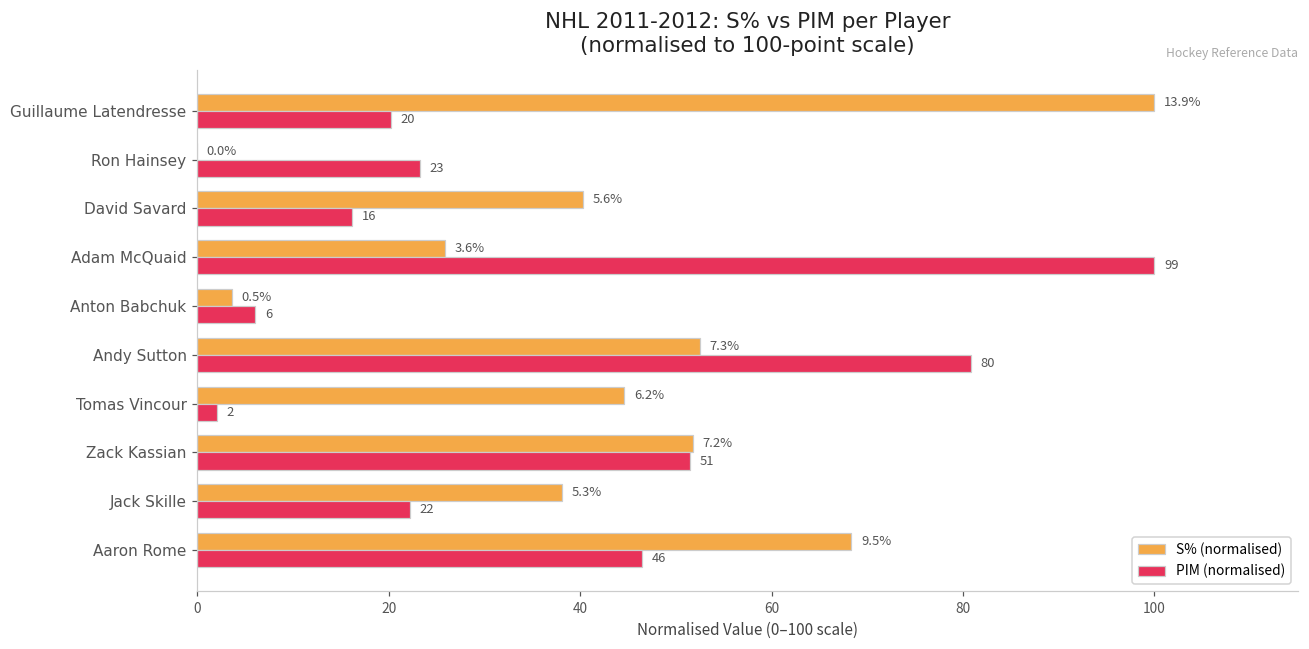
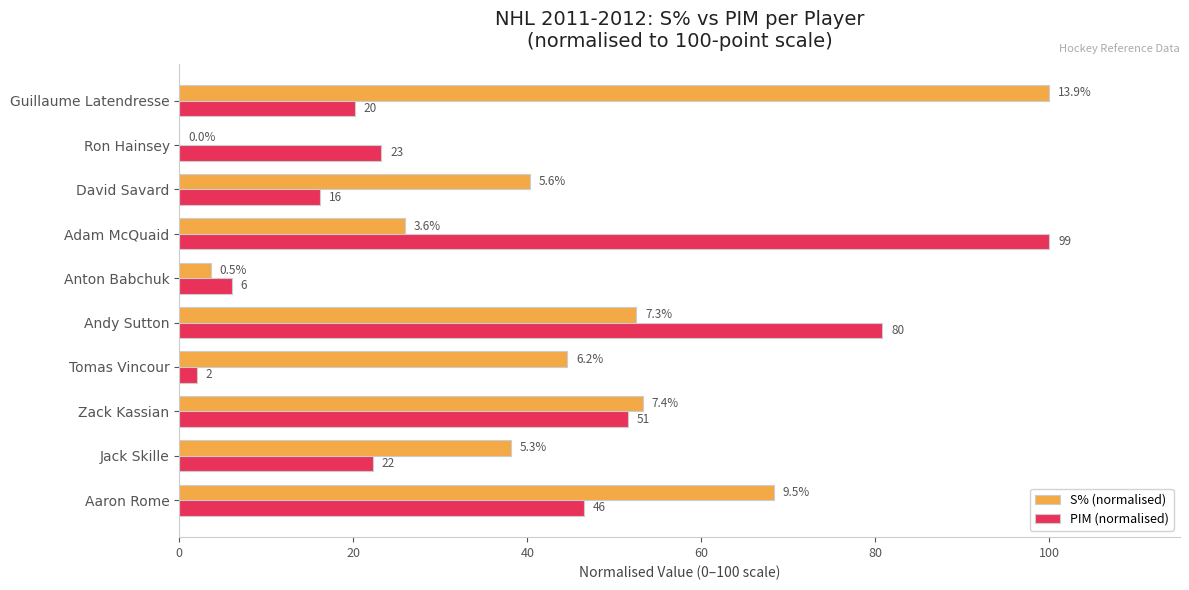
  {
    "S% (normalised)": {
      "Ron Hainsey": "0.0%",
-     "Zack Kassian": "7.2%"
+     "Zack Kassian": "7.4%"
    },
    "PIM (normalised)": {
      "Guillaume Latendresse": "20",
      "Ron Hainsey": "23",
      "David Savard": "16",
      "Anton Babchuk": "6",
      "Tomas Vincour": "2",
      "Jack Skille": "22",
      "Aaron Rome": "46"
    }
  }
